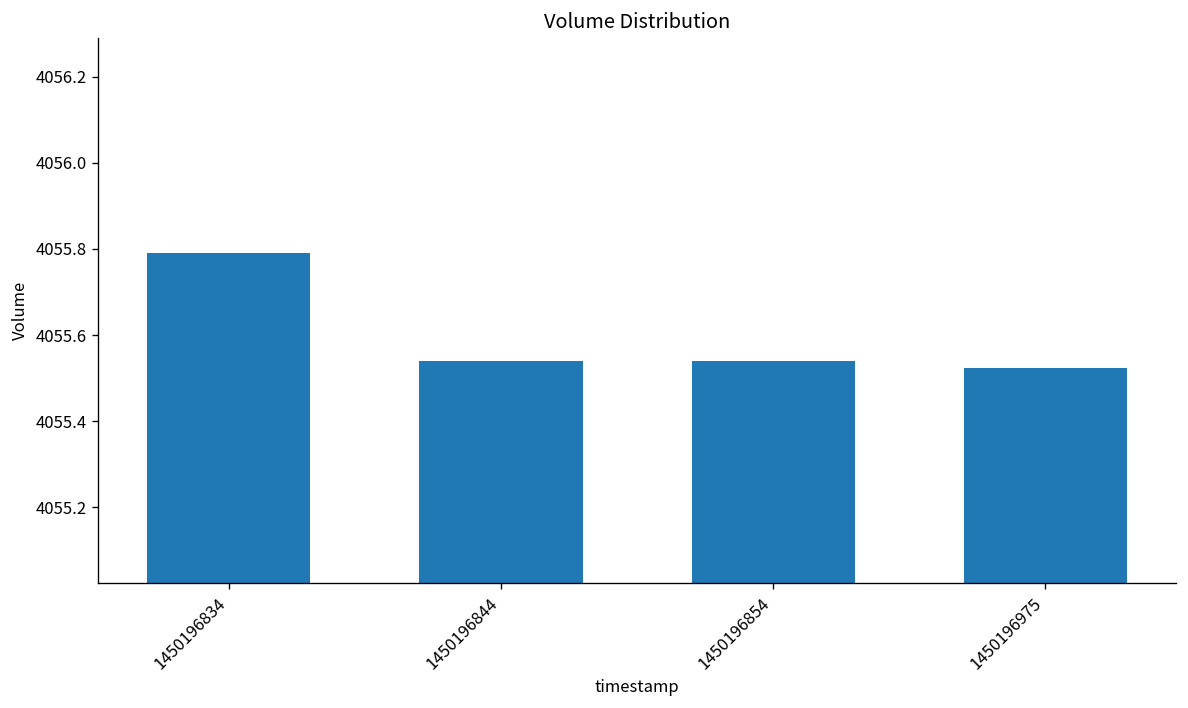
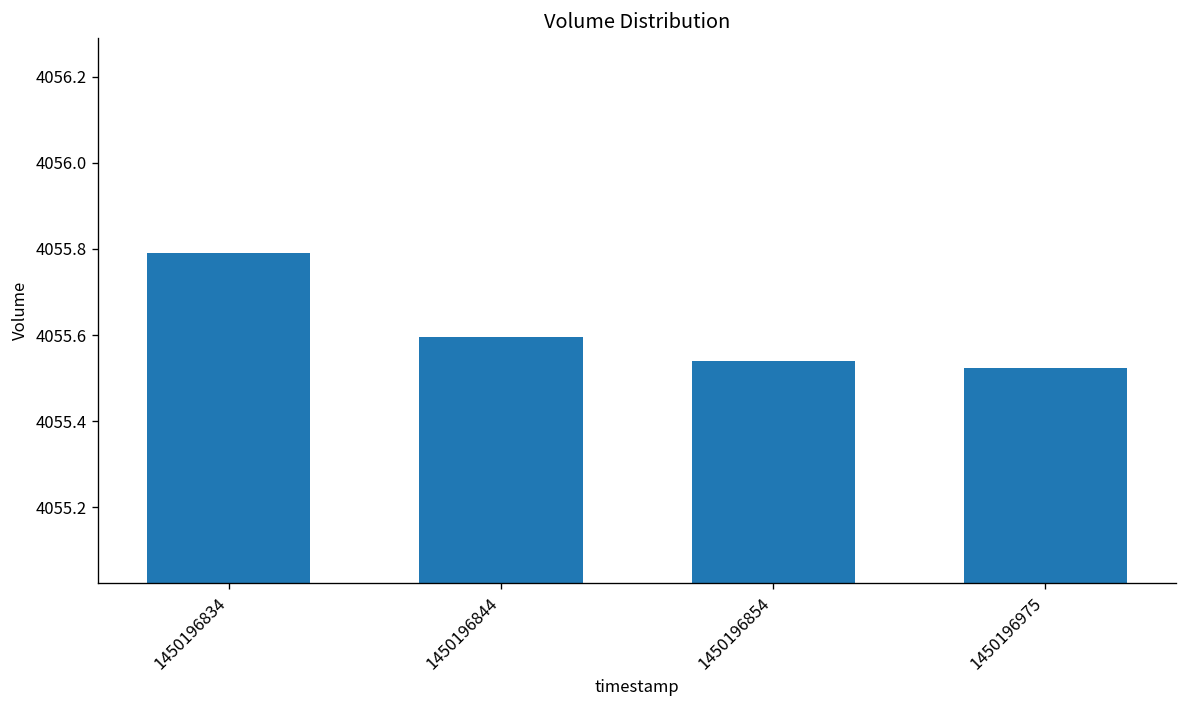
  {
    "1450196834": 4055.79,
-   "1450196844": 4055.54,
+   "1450196844": 4055.60,
    "1450196854": 4055.54,
    "1450196975": 4055.52
  }
